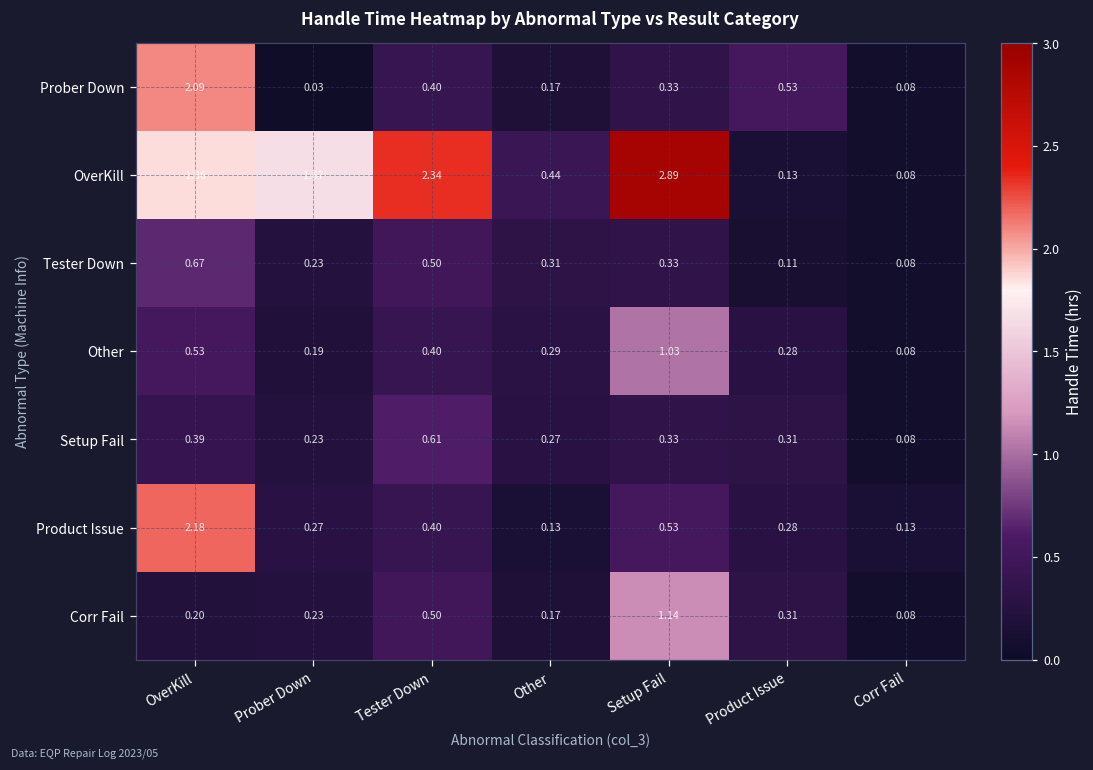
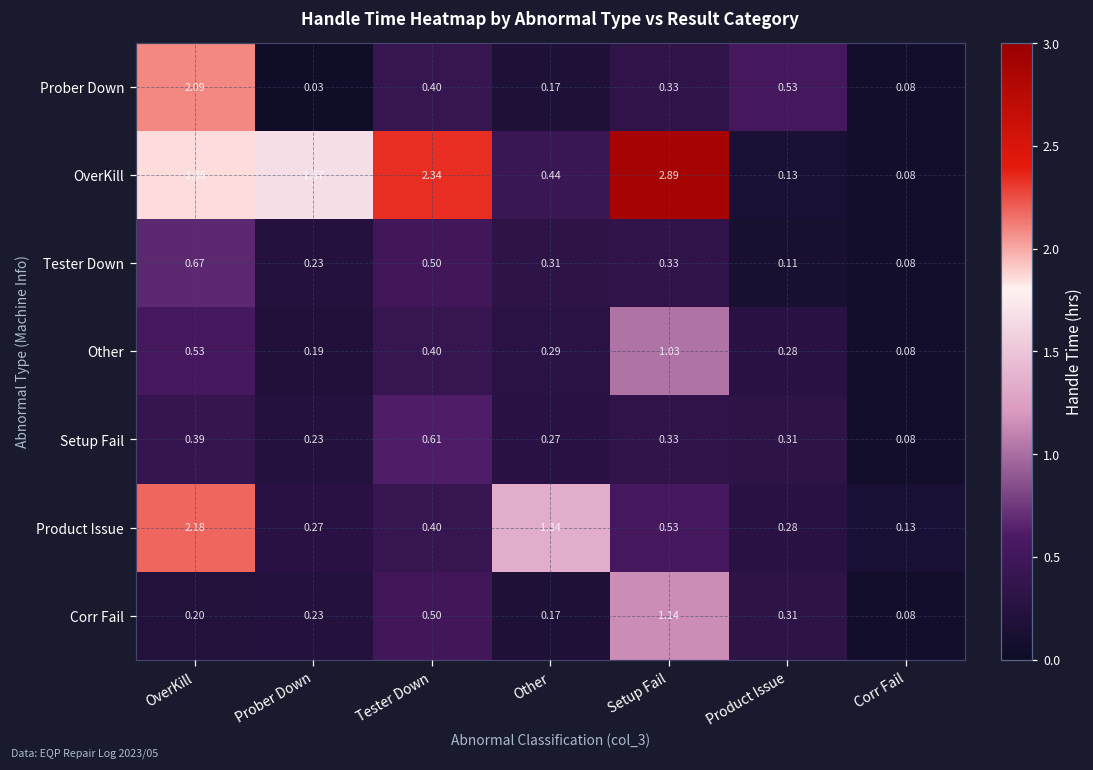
  {
    "Prober Down": {
      "OverKill": 2.09,
      "Prober Down": 0.03,
      "Tester Down": 0.40,
      "Other": 0.17,
      "Setup Fail": 0.33,
      "Product Issue": 0.53,
      "Corr Fail": 0.08
    },
    "OverKill": {
      "Tester Down": 2.34,
      "Other": 0.44,
      "Setup Fail": 2.89,
      "Product Issue": 0.13,
      "Corr Fail": 0.08
    },
    "Tester Down": {
      "OverKill": 0.67,
      "Prober Down": 0.23,
      "Tester Down": 0.50,
      "Other": 0.31,
      "Setup Fail": 0.33,
      "Product Issue": 0.11,
      "Corr Fail": 0.08
    },
    "Other": {
      "OverKill": 0.53,
      "Prober Down": 0.19,
      "Tester Down": 0.40,
      "Other": 0.29,
      "Setup Fail": 1.03,
      "Product Issue": 0.28,
      "Corr Fail": 0.08
    },
    "Setup Fail": {
      "OverKill": 0.39,
      "Prober Down": 0.23,
      "Tester Down": 0.61,
      "Other": 0.27,
      "Setup Fail": 0.33,
      "Product Issue": 0.31,
      "Corr Fail": 0.08
    },
    "Product Issue": {
      "OverKill": 2.18,
      "Prober Down": 0.27,
      "Tester Down": 0.40,
-     "Other": 0.13,
+     "Other": 1.34,
      "Setup Fail": 0.53,
      "Product Issue": 0.28,
      "Corr Fail": 0.13
    },
    "Corr Fail": {
      "OverKill": 0.20,
      "Prober Down": 0.23,
      "Tester Down": 0.50,
      "Other": 0.17,
      "Setup Fail": 1.14,
      "Product Issue": 0.31,
      "Corr Fail": 0.08
    }
  }
